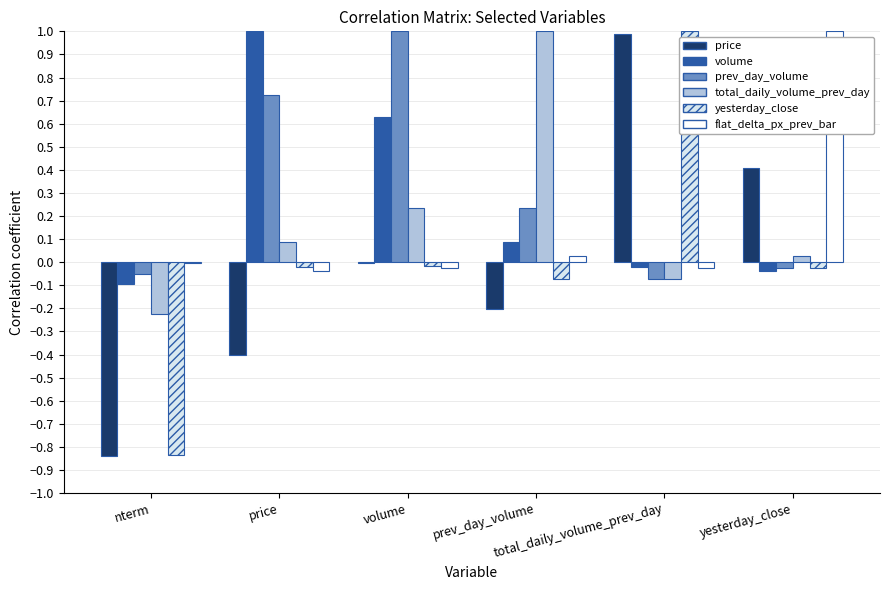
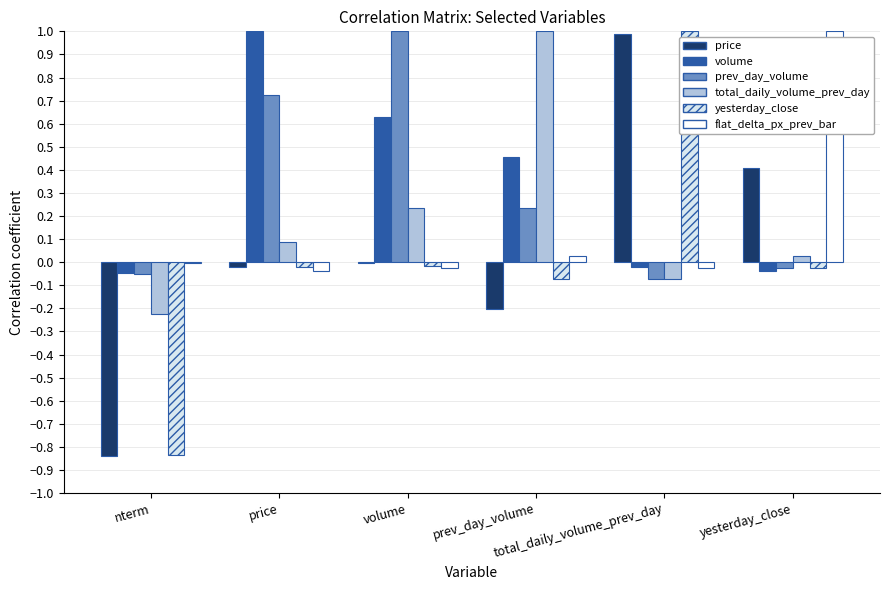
  {
    "price": {
      "nterm": -0.84,
-     "price": -0.40,
+     "price": -0.02,
      "prev_day_volume": -0.20,
      "total_daily_volume_prev_day": 0.99,
      "yesterday_close": 0.41
    },
    "volume": {
-     "nterm": -0.09,
+     "nterm": -0.05,
      "price": 1.00,
      "volume": 0.63,
-     "prev_day_volume": 0.09,
+     "prev_day_volume": 0.46,
      "total_daily_volume_prev_day": -0.02,
      "yesterday_close": -0.04
    },
    "prev_day_volume": {
      "nterm": -0.05,
      "price": 0.72,
      "volume": 1.00,
      "prev_day_volume": 0.24,
      "total_daily_volume_prev_day": -0.07,
      "yesterday_close": -0.02
    }
  }
